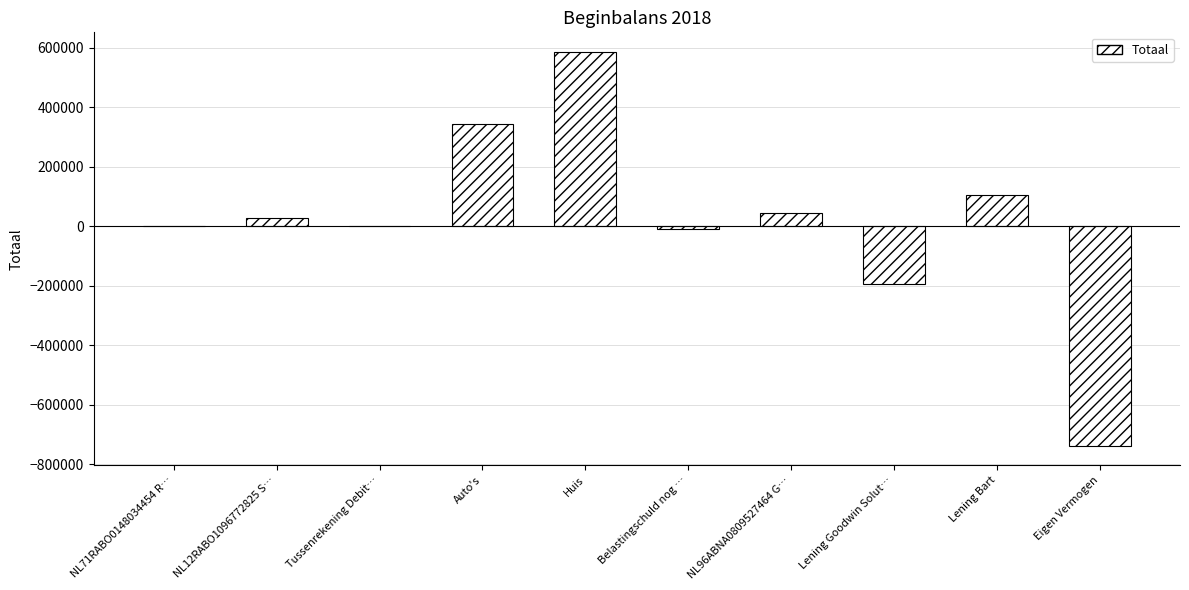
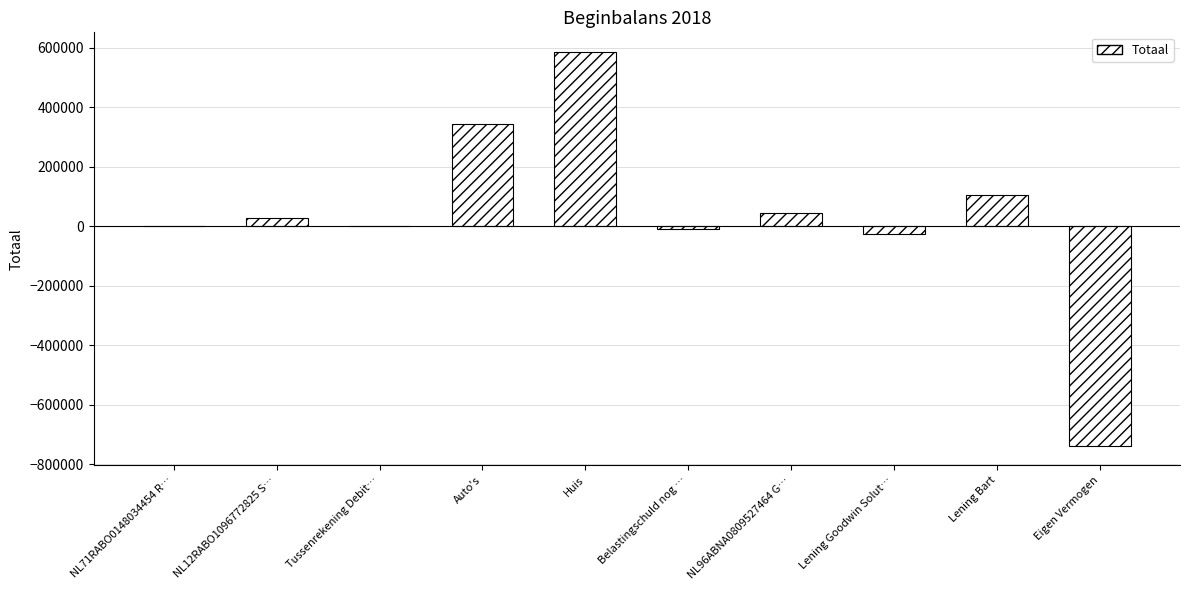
  {
    "NL12RABO1096772825 S…": 30000,
    "Auto's": 340000,
    "Huis": 590000,
    "Belastingschuld nog …": -10000,
    "NL96ABNA0809527464 G…": 50000,
-   "Lening Goodwin Solut…": -190000,
+   "Lening Goodwin Solut…": -30000,
    "Lening Bart": 110000,
    "Eigen Vermogen": -740000
  }
